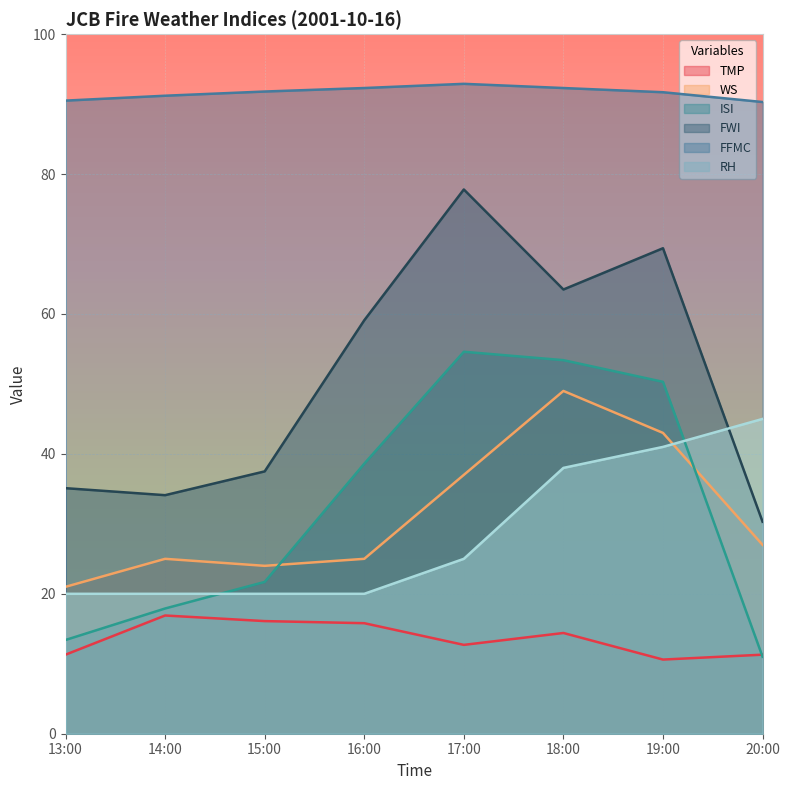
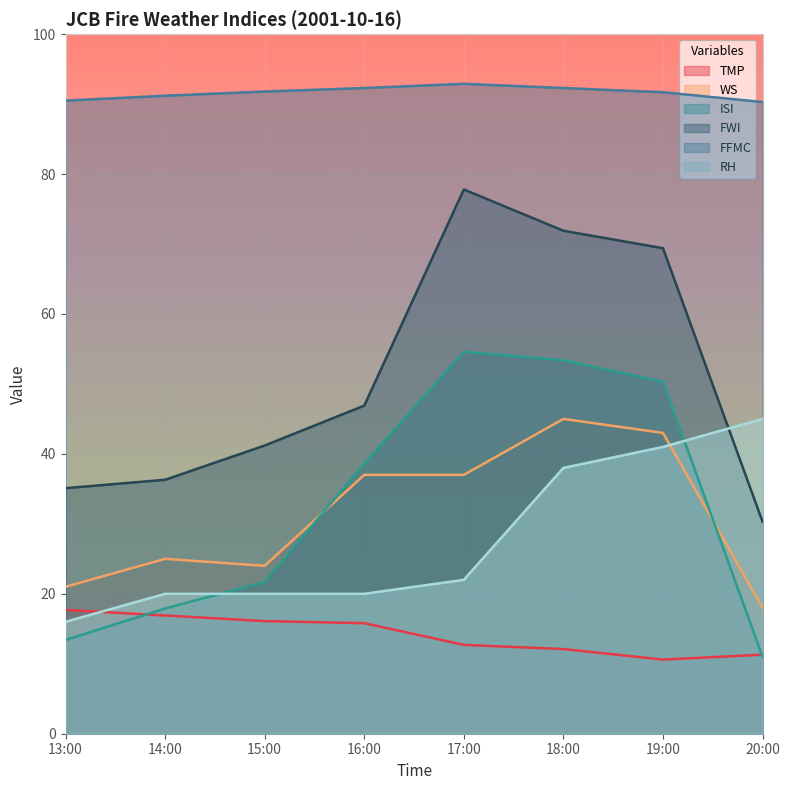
  {
    "TMP": {
-     "13:00": 11,
+     "13:00": 18,
      "14:00": 17,
      "15:00": 16,
      "16:00": 16,
      "17:00": 13,
-     "18:00": 14,
+     "18:00": 12,
      "19:00": 11
    },
    "WS": {
      "13:00": 21,
      "14:00": 25,
      "15:00": 24,
-     "16:00": 25,
+     "16:00": 37,
      "17:00": 37,
-     "18:00": 49,
+     "18:00": 45,
      "19:00": 43,
-     "20:00": 27
+     "20:00": 18
    },
    "FWI": {
      "13:00": 35,
-     "14:00": 34,
-     "15:00": 38,
-     "16:00": 59,
+     "14:00": 36,
+     "15:00": 41,
+     "16:00": 47,
      "17:00": 78,
-     "18:00": 64,
+     "18:00": 72,
      "19:00": 69,
      "20:00": 30
    },
    "RH": {
-     "13:00": 20,
+     "13:00": 16,
      "14:00": 20,
      "15:00": 20,
      "16:00": 20,
-     "17:00": 25,
+     "17:00": 22,
      "18:00": 38,
      "19:00": 41,
      "20:00": 45
    }
  }
